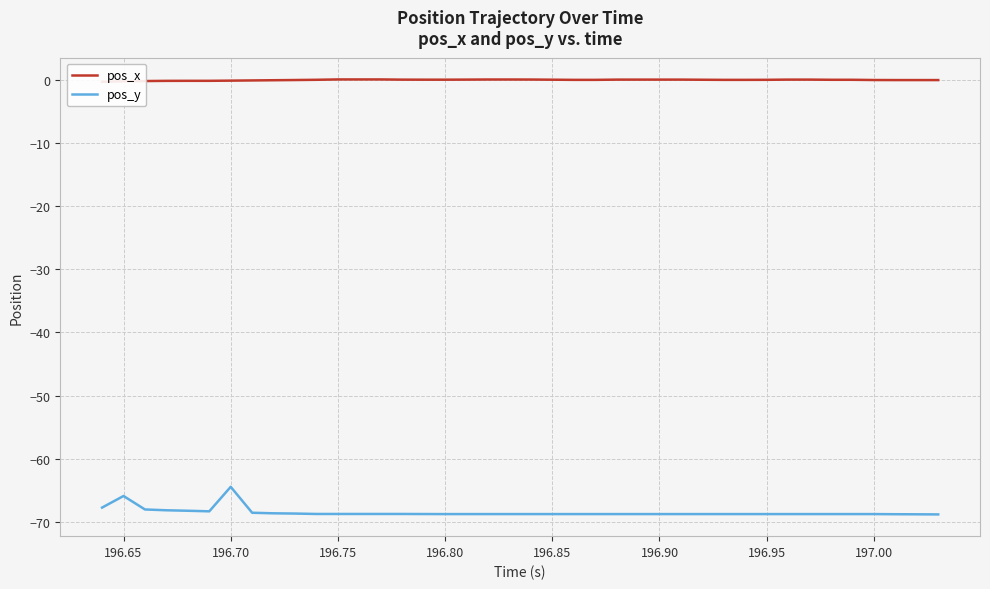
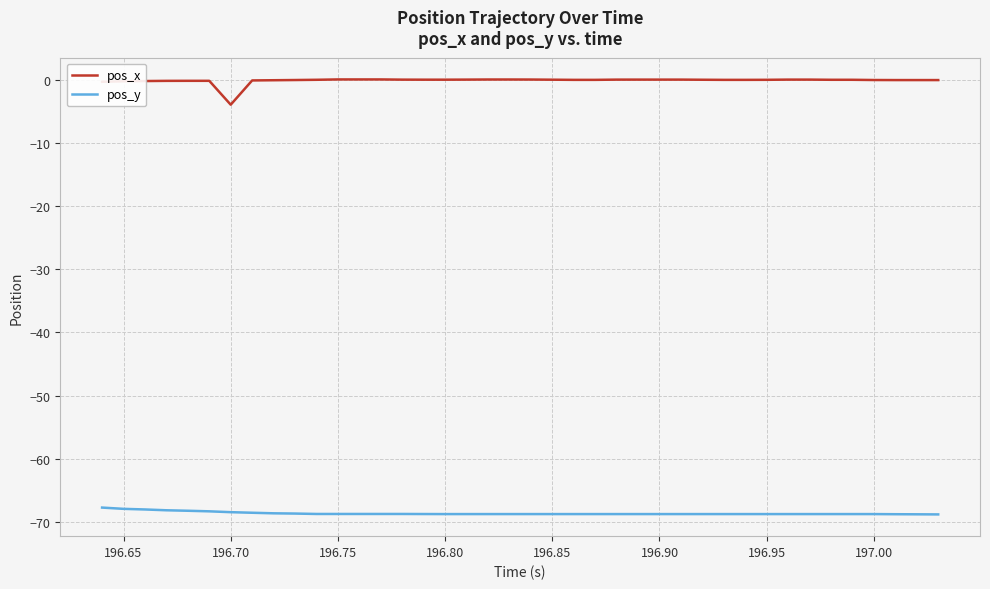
  {
    "pos_x": {
-     "196.70": 0,
+     "196.70": -4,
      "196.75": 0,
      "196.80": 0,
      "196.85": 0,
      "196.90": 0,
      "196.95": 0,
      "197.00": 0
    },
    "pos_y": {
-     "196.65": -66,
-     "196.70": -64,
+     "196.65": -68,
+     "196.70": -68,
      "196.75": -69,
      "196.80": -69,
      "196.85": -69,
      "196.90": -69,
      "196.95": -69,
      "197.00": -69
    }
  }
